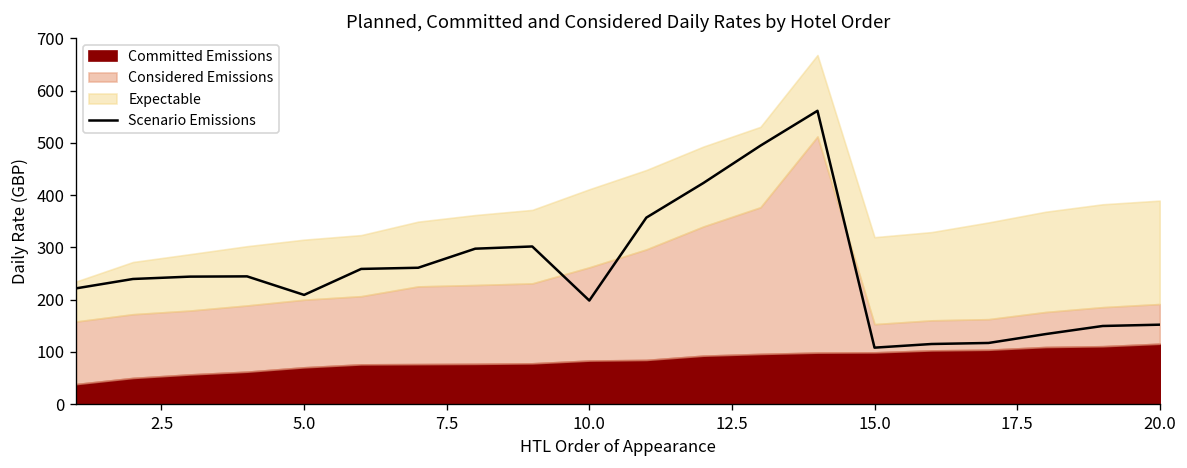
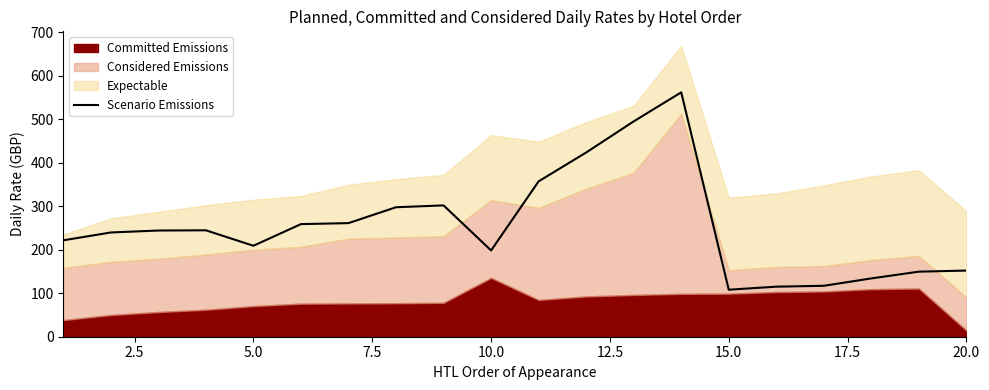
  {
    "Scenario Emissions": {
      "5.0": 210,
      "10.0": 200,
      "15.0": 110,
      "20.0": 150
    },
    "Committed Emissions": {
      "5.0": 70,
-     "10.0": 80,
+     "10.0": 140,
      "15.0": 100,
-     "20.0": 120
+     "20.0": 10
    }
  }
